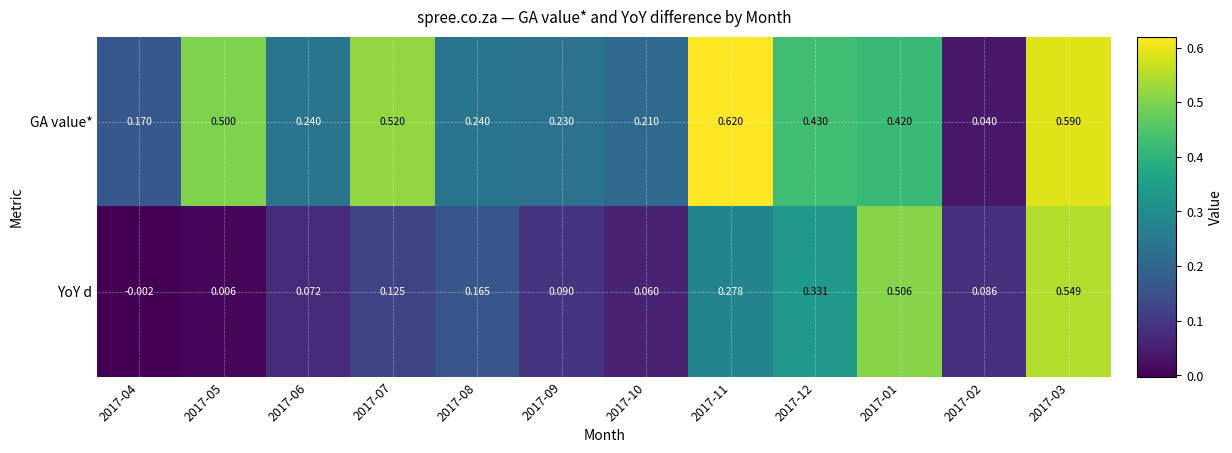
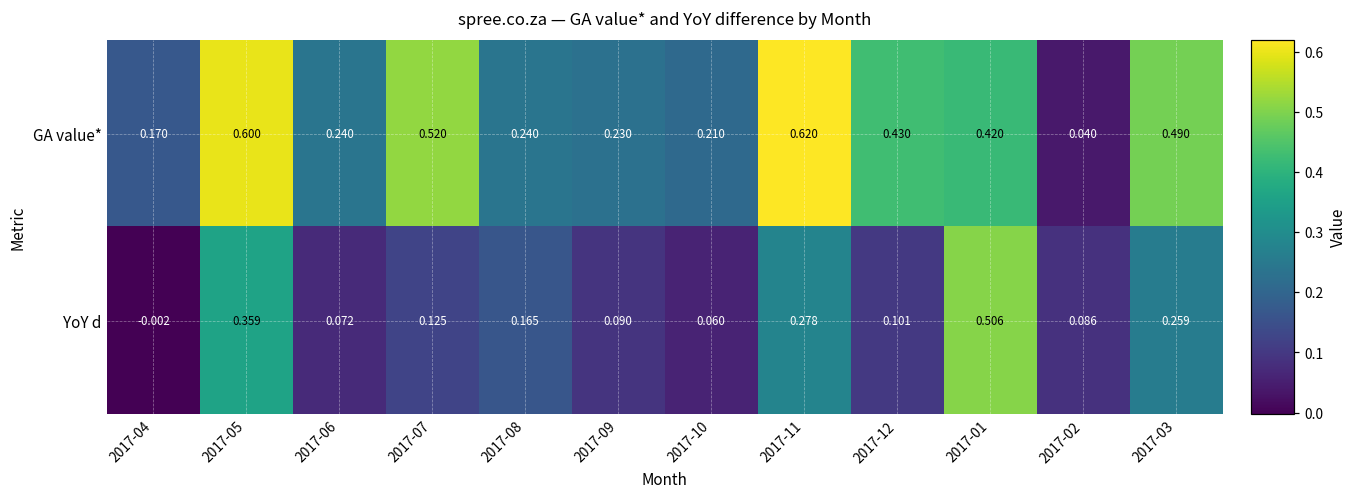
  {
    "GA value*": {
      "2017-04": 0.170,
-     "2017-05": 0.500,
+     "2017-05": 0.600,
      "2017-06": 0.240,
      "2017-07": 0.520,
      "2017-08": 0.240,
      "2017-09": 0.230,
      "2017-10": 0.210,
      "2017-11": 0.620,
      "2017-12": 0.430,
      "2017-01": 0.420,
      "2017-02": 0.040,
-     "2017-03": 0.590
+     "2017-03": 0.490
    },
    "YoY d": {
      "2017-04": -0.002,
-     "2017-05": 0.006,
+     "2017-05": 0.359,
      "2017-06": 0.072,
      "2017-07": 0.125,
      "2017-08": 0.165,
      "2017-09": 0.090,
      "2017-10": 0.060,
      "2017-11": 0.278,
-     "2017-12": 0.331,
+     "2017-12": 0.101,
      "2017-01": 0.506,
      "2017-02": 0.086,
-     "2017-03": 0.549
+     "2017-03": 0.259
    }
  }
